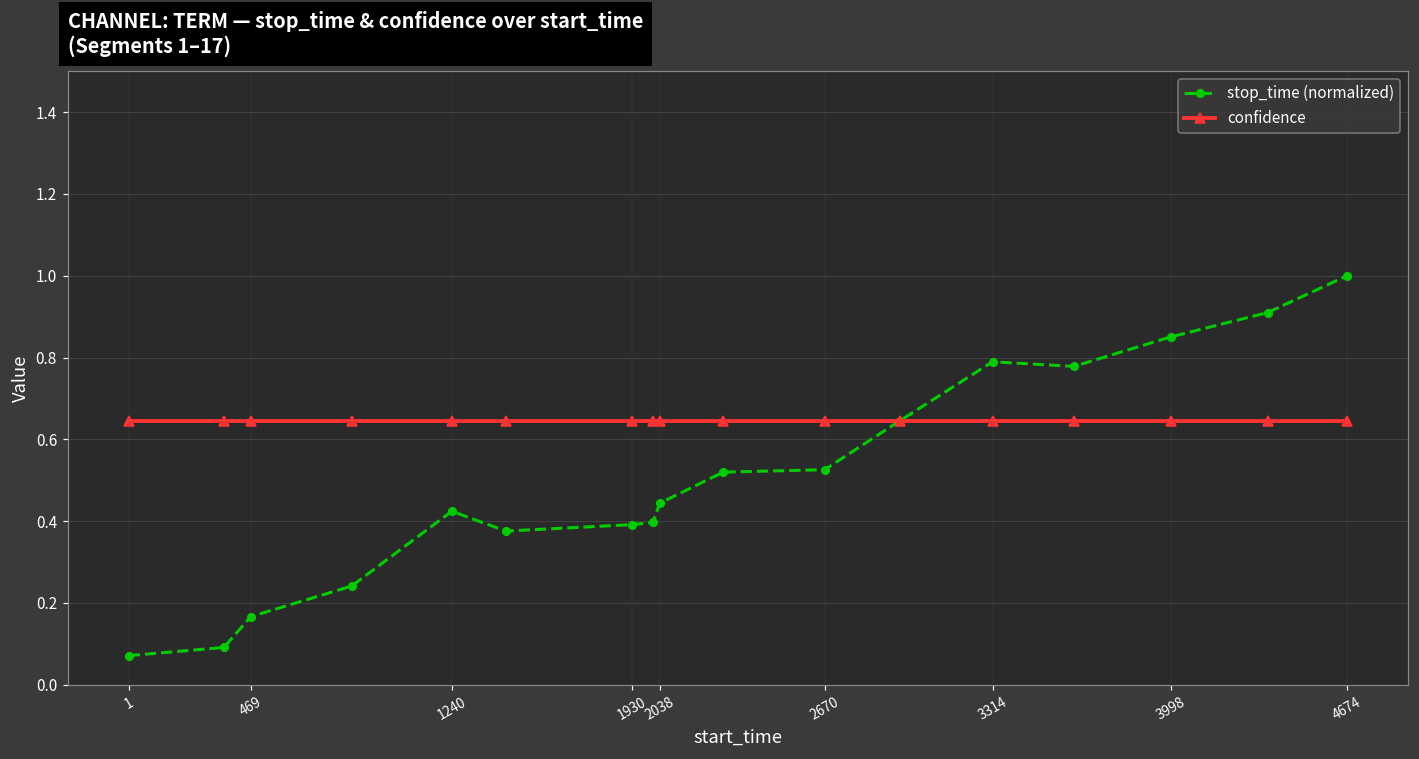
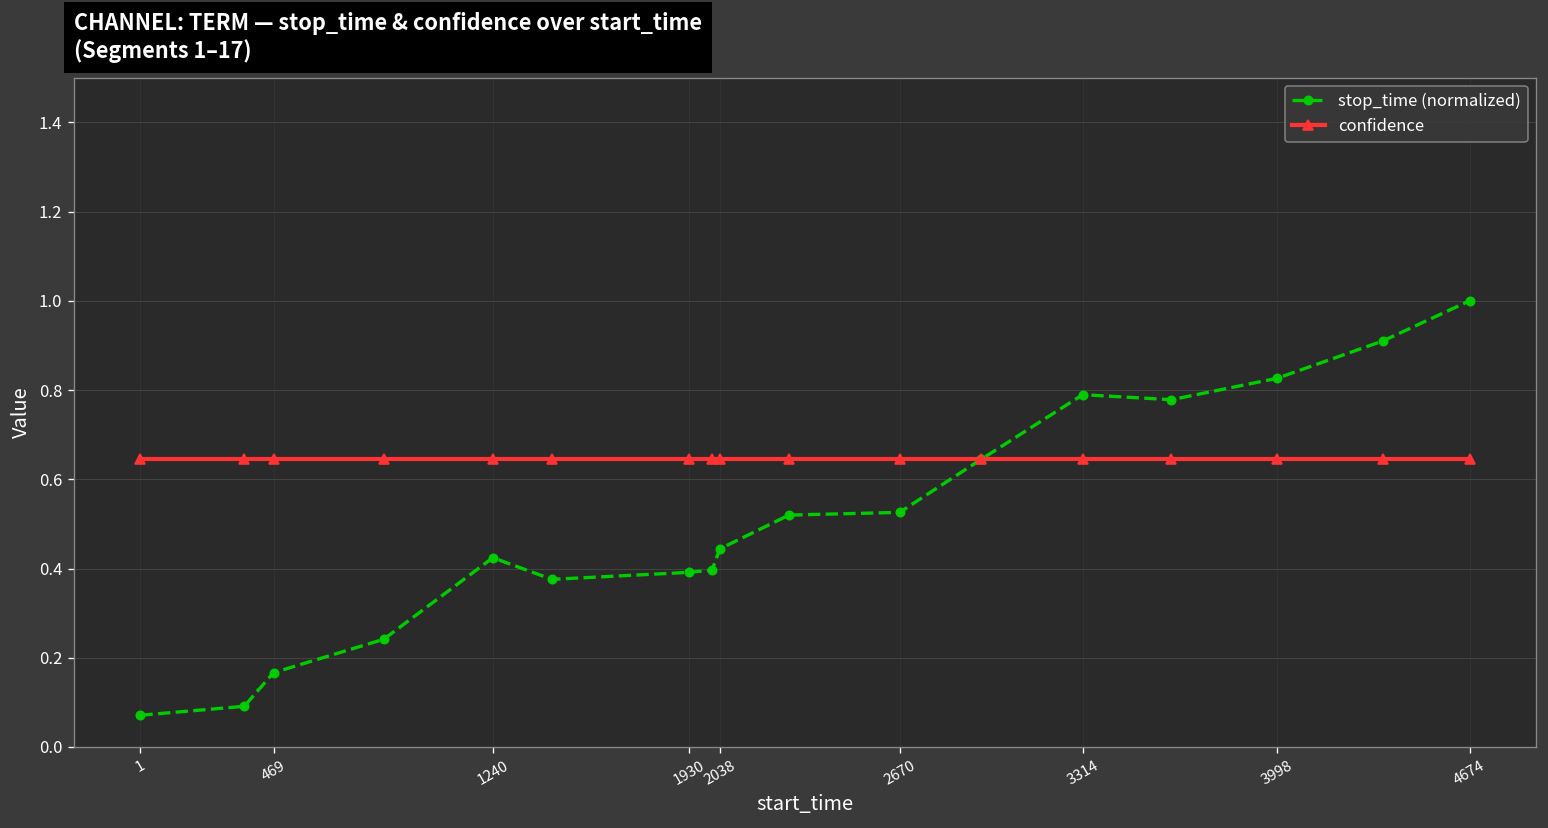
  {
    "stop_time (normalized)": {
      "1": 0.07,
      "469": 0.17,
      "1240": 0.42,
      "1930": 0.39,
      "2038": 0.44,
      "2670": 0.53,
      "3314": 0.79,
-     "3998": 0.85,
+     "3998": 0.83,
      "4674": 1.00
    },
    "confidence": {
      "1": 0.65,
      "469": 0.65,
      "1240": 0.65,
      "1930": 0.65,
      "2038": 0.65,
      "2670": 0.65,
      "3314": 0.65,
      "3998": 0.65,
      "4674": 0.65
    }
  }
